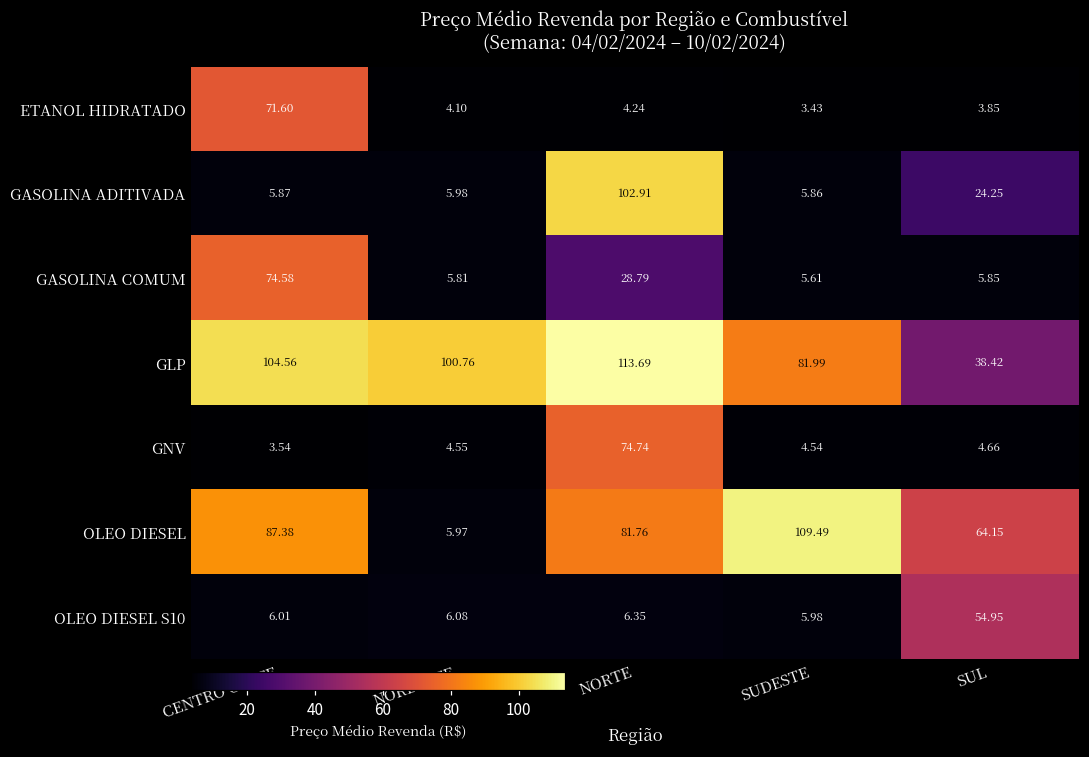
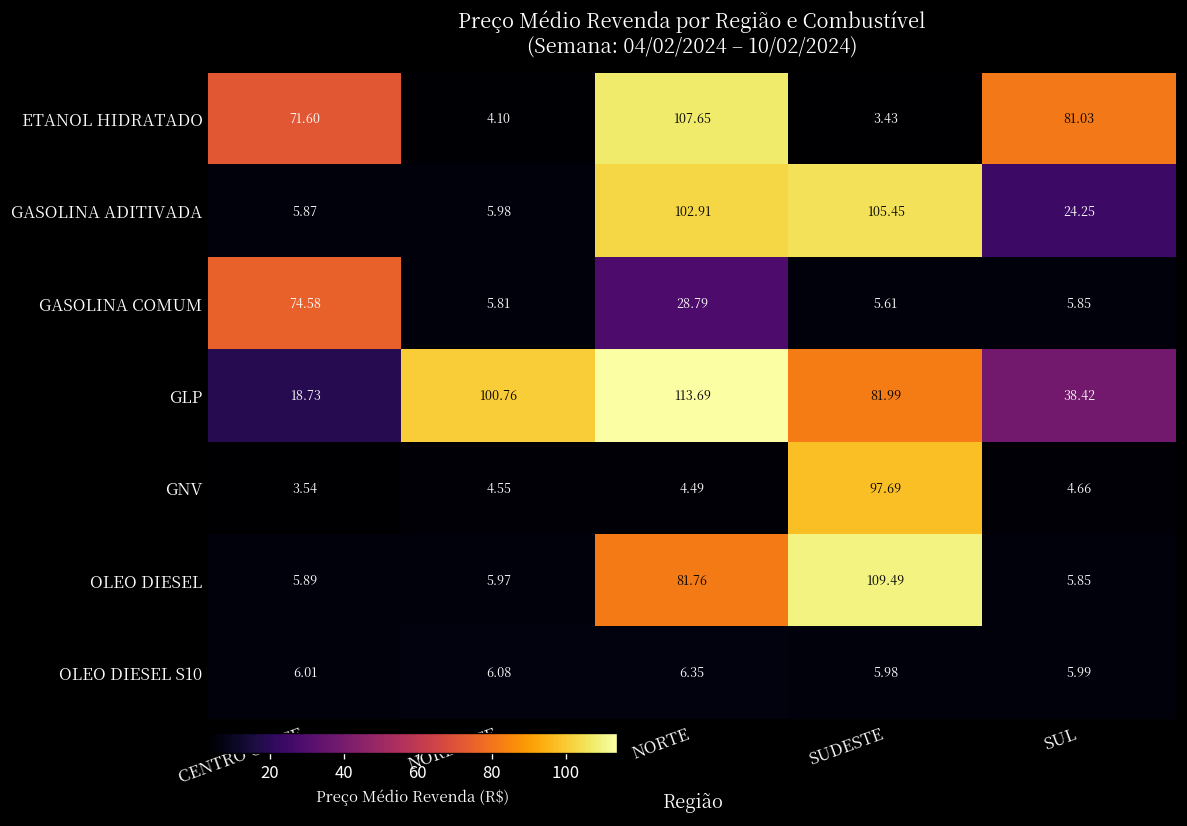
  {
    "ETANOL HIDRATADO": {
      "CENTRO OESTE": 71.60,
-     "NORTE": 4.24,
+     "NORTE": 107.65,
      "SUDESTE": 3.43,
-     "SUL": 3.85
+     "SUL": 81.03
    },
    "GASOLINA ADITIVADA": {
      "CENTRO OESTE": 5.87,
      "NORTE": 102.91,
-     "SUDESTE": 5.86,
+     "SUDESTE": 105.45,
      "SUL": 24.25
    },
    "GASOLINA COMUM": {
      "CENTRO OESTE": 74.58,
      "NORTE": 28.79,
      "SUDESTE": 5.61,
      "SUL": 5.85
    },
    "GLP": {
-     "CENTRO OESTE": 104.56,
+     "CENTRO OESTE": 18.73,
      "NORTE": 113.69,
      "SUDESTE": 81.99,
      "SUL": 38.42
    },
    "GNV": {
      "CENTRO OESTE": 3.54,
-     "NORTE": 74.74,
-     "SUDESTE": 4.54,
+     "NORTE": 4.49,
+     "SUDESTE": 97.69,
      "SUL": 4.66
    },
    "OLEO DIESEL": {
-     "CENTRO OESTE": 87.38,
+     "CENTRO OESTE": 5.89,
      "NORTE": 81.76,
      "SUDESTE": 109.49,
-     "SUL": 64.15
+     "SUL": 5.85
    },
    "OLEO DIESEL S10": {
      "CENTRO OESTE": 6.01,
      "NORTE": 6.35,
      "SUDESTE": 5.98,
-     "SUL": 54.95
+     "SUL": 5.99
    }
  }
